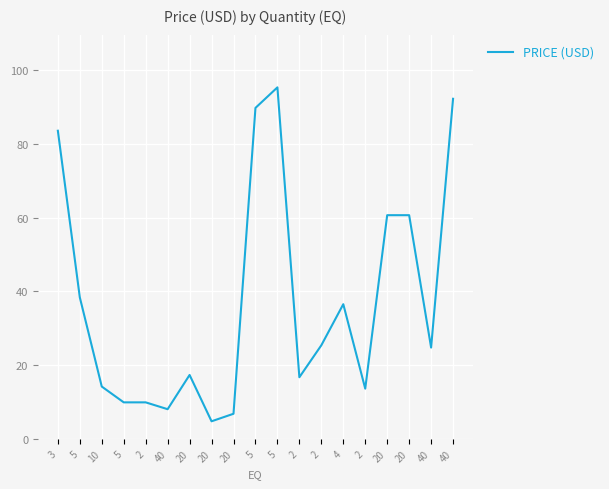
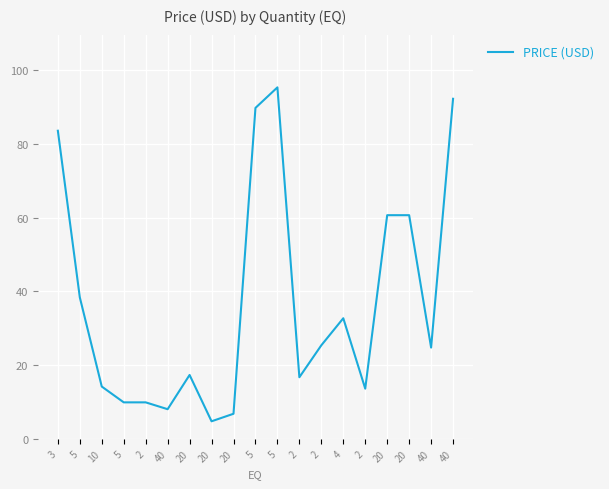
  {
    "3": 84,
    "10": 14,
-   "4": 37
+   "4": 33
  }
